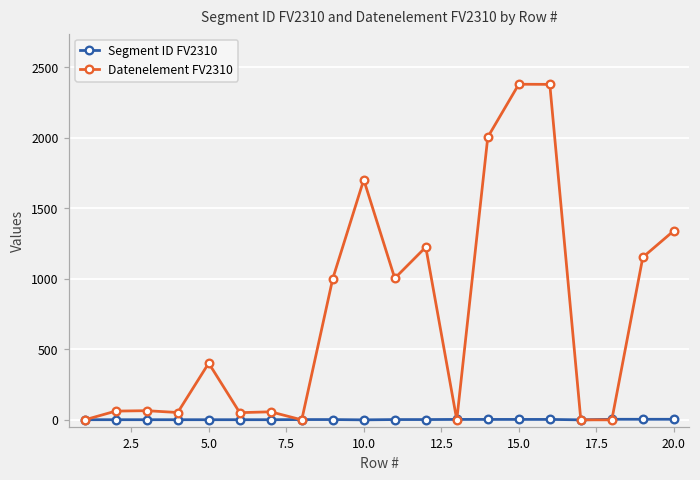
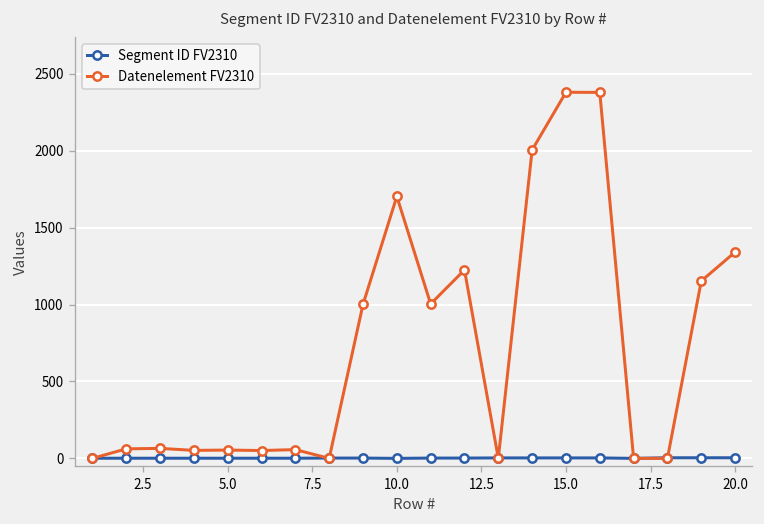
  {
    "Segment ID FV2310": {
      "5.0": 0,
      "10.0": 0,
      "15.0": 0,
      "20.0": 0
    },
    "Datenelement FV2310": {
-     "5.0": 400,
+     "5.0": 50,
      "10.0": 1700,
      "15.0": 2380,
      "20.0": 1340
    }
  }
